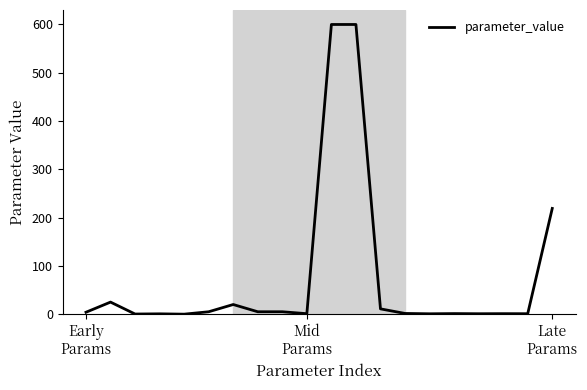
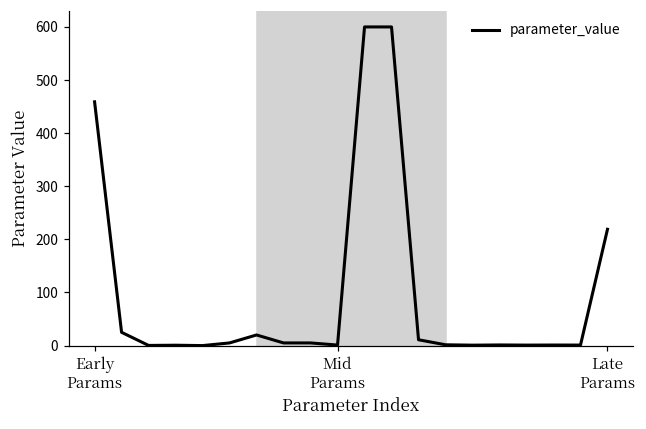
  {
-   "Early Params": 0,
+   "Early Params": 460,
    "Mid Params": 0,
    "Late Params": 220
  }
